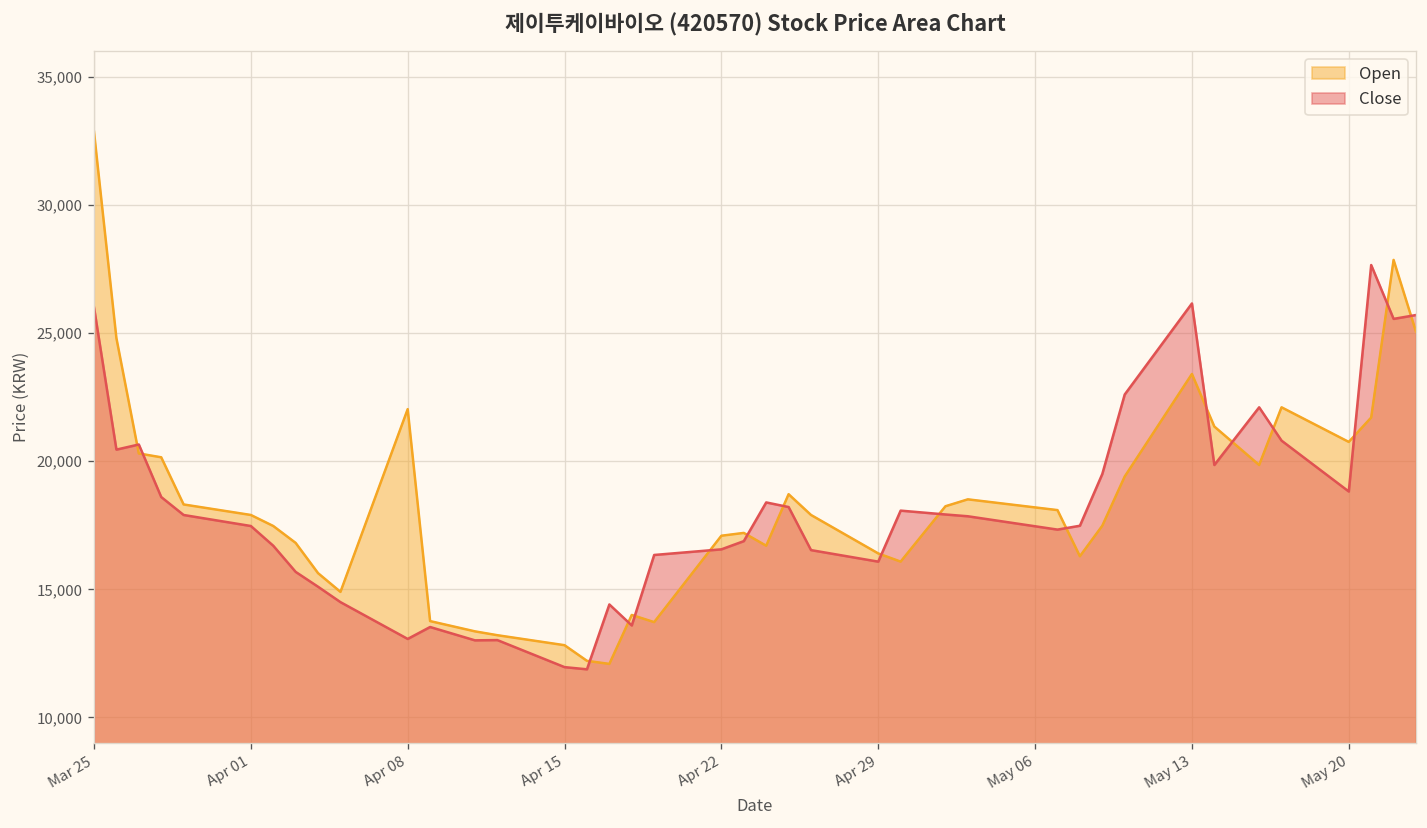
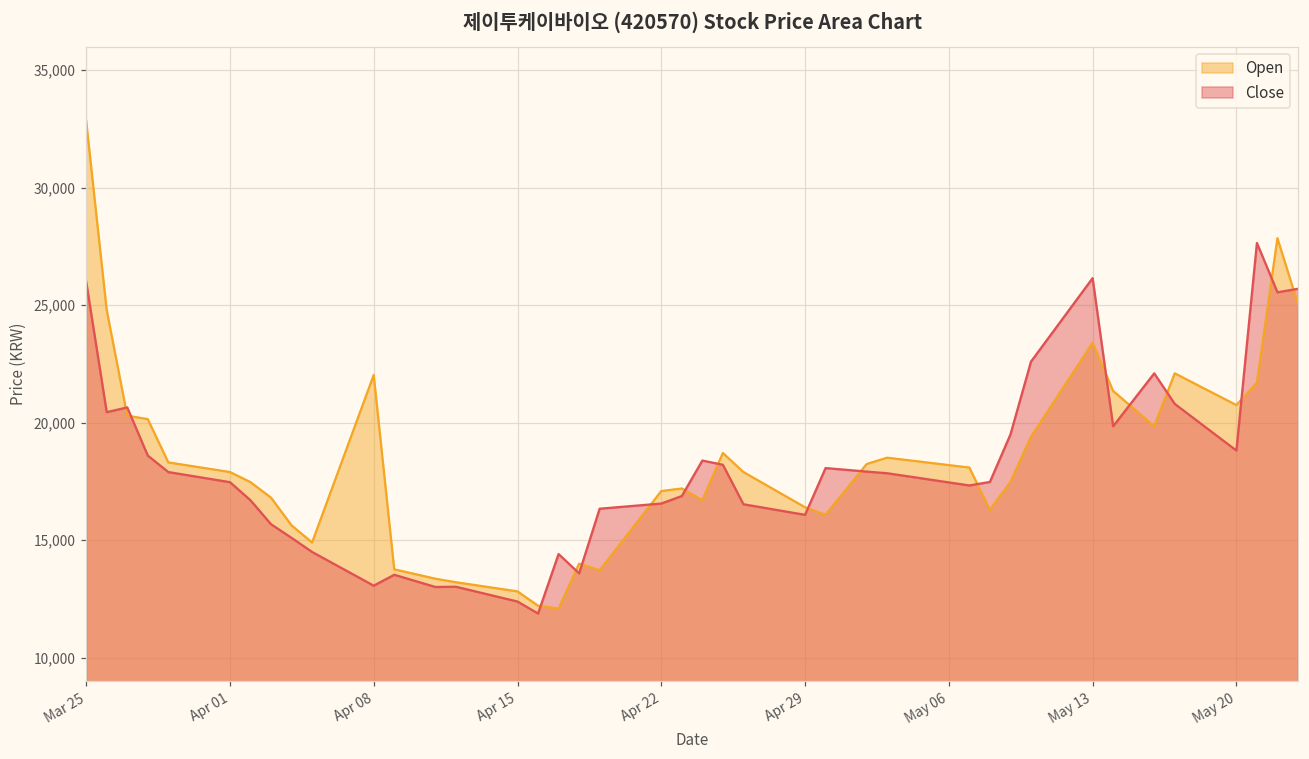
  {
    "Open": {
      "Mar 25": "32,900",
      "Apr 01": "17,900",
      "Apr 08": "22,000",
      "Apr 15": "12,800",
      "Apr 22": "17,100",
      "Apr 29": "16,400",
      "May 13": "23,400",
      "May 20": "20,800"
    },
    "Close": {
      "Mar 25": "26,000",
      "Apr 01": "17,500",
      "Apr 08": "13,100",
-     "Apr 15": "12,000",
+     "Apr 15": "12,400",
      "Apr 22": "16,600",
      "Apr 29": "16,100",
      "May 13": "26,200",
      "May 20": "18,800"
    }
  }
